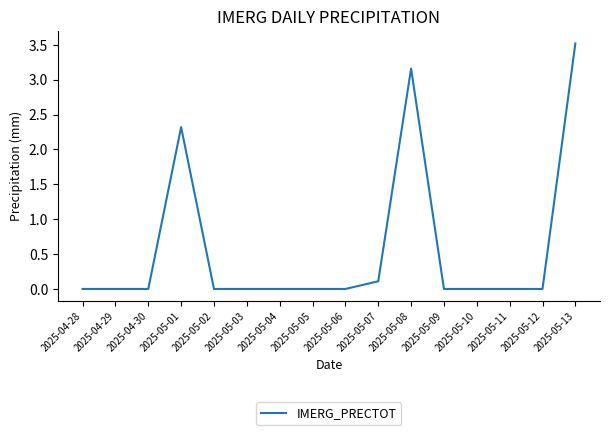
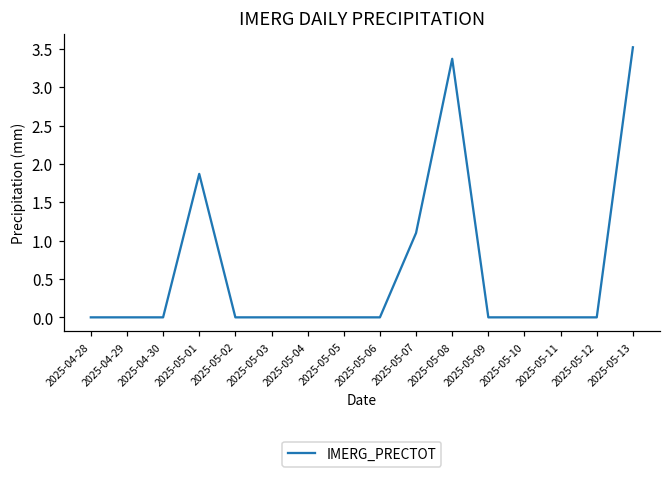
  {
    "2025-04-28": 0.0,
    "2025-04-29": 0.0,
    "2025-04-30": 0.0,
-   "2025-05-01": 2.3,
+   "2025-05-01": 1.9,
    "2025-05-02": 0.0,
    "2025-05-03": 0.0,
    "2025-05-04": 0.0,
    "2025-05-05": 0.0,
    "2025-05-06": 0.0,
-   "2025-05-07": 0.1,
-   "2025-05-08": 3.2,
+   "2025-05-07": 1.1,
+   "2025-05-08": 3.4,
    "2025-05-09": 0.0,
    "2025-05-10": 0.0,
    "2025-05-11": 0.0,
    "2025-05-12": 0.0,
    "2025-05-13": 3.5
  }
